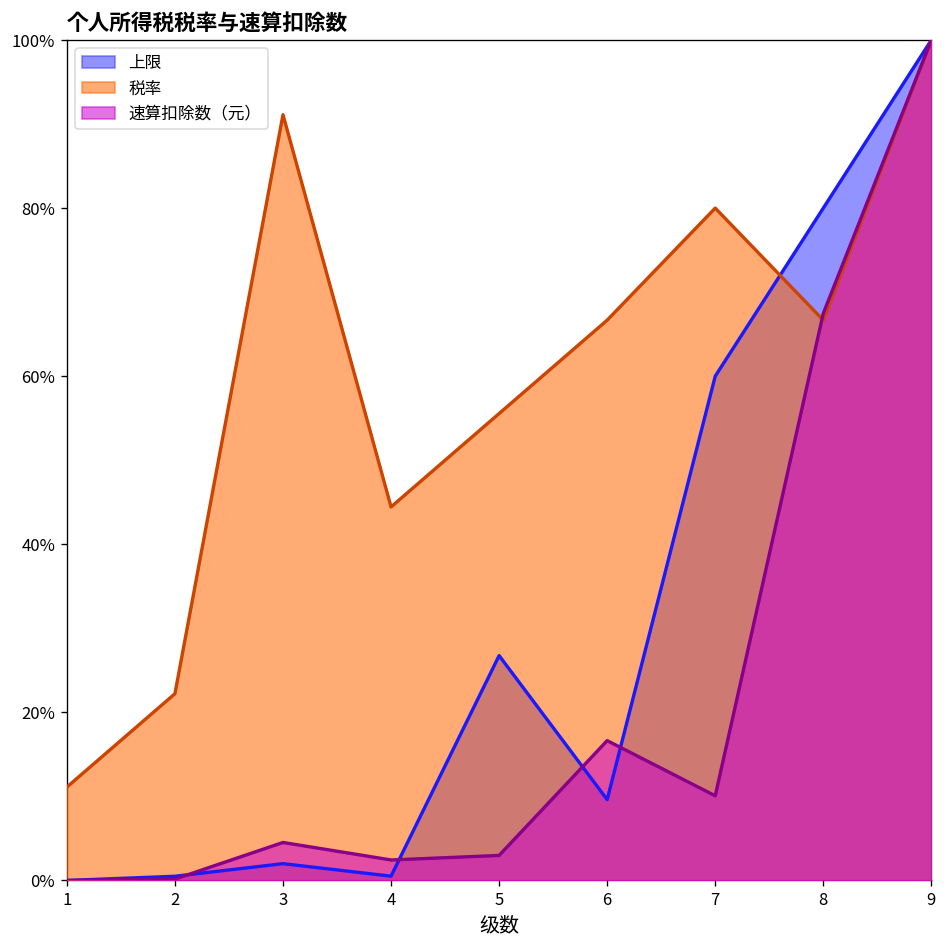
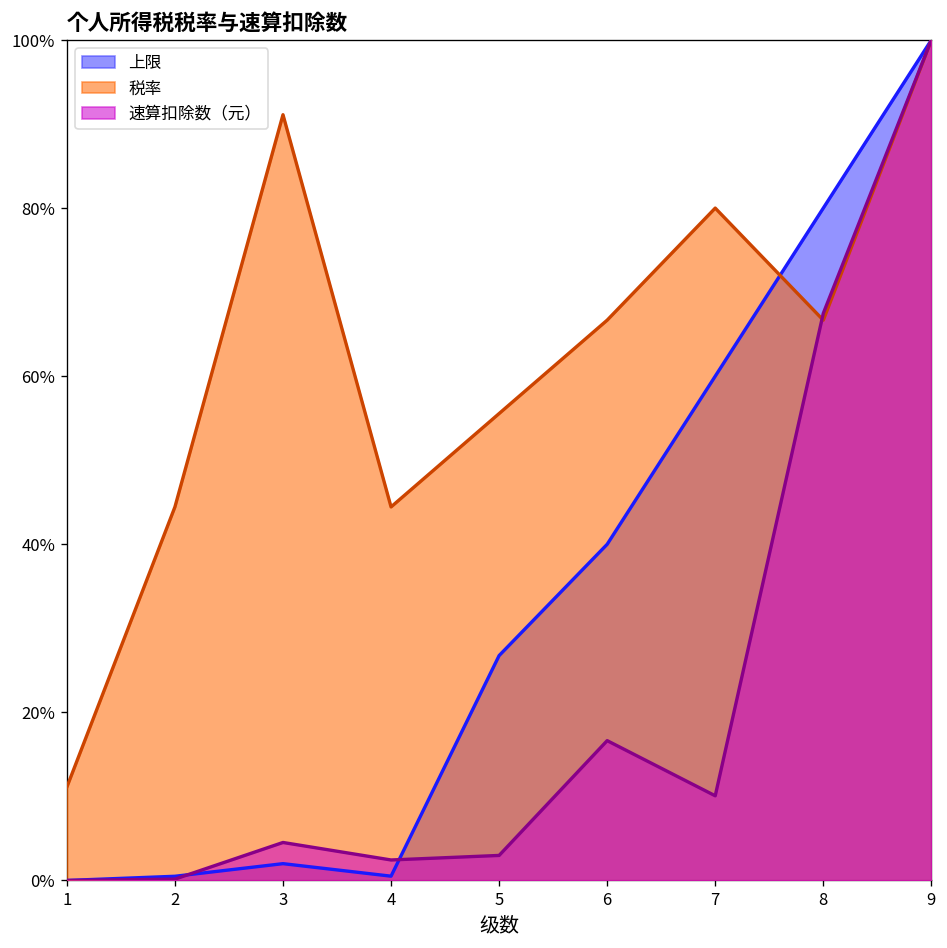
  {
    "上限": {
      "3": "2%",
      "4": "1%",
      "5": "27%",
-     "6": "10%",
+     "6": "40%",
      "7": "60%",
      "8": "80%"
    },
    "税率": {
      "1": "11%",
-     "2": "22%",
+     "2": "44%",
      "3": "91%",
      "4": "44%",
      "5": "56%",
      "6": "67%",
      "7": "80%",
      "8": "67%"
    },
    "速算扣除数（元）": {
      "3": "5%",
      "4": "2%",
      "5": "3%",
      "6": "17%",
      "7": "10%",
      "8": "67%"
    }
  }
